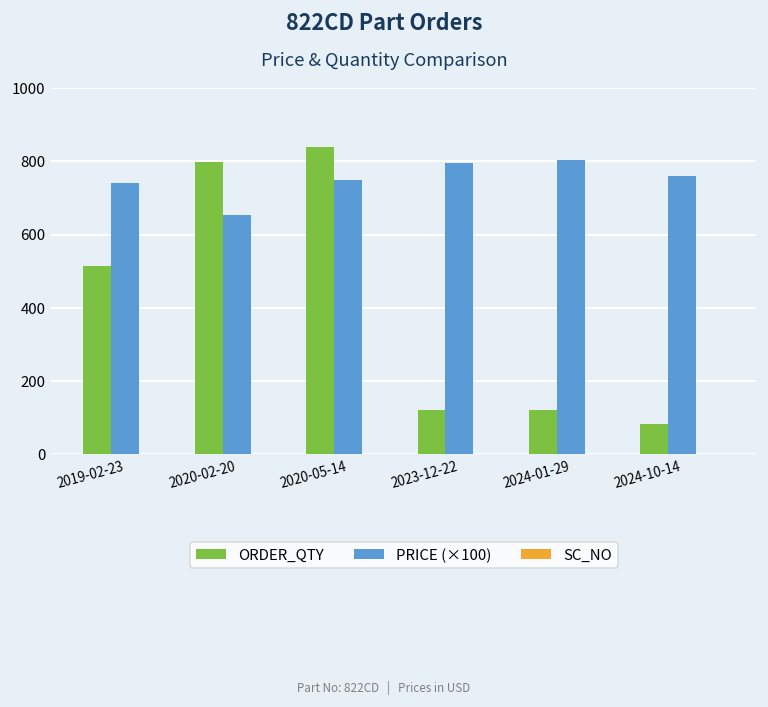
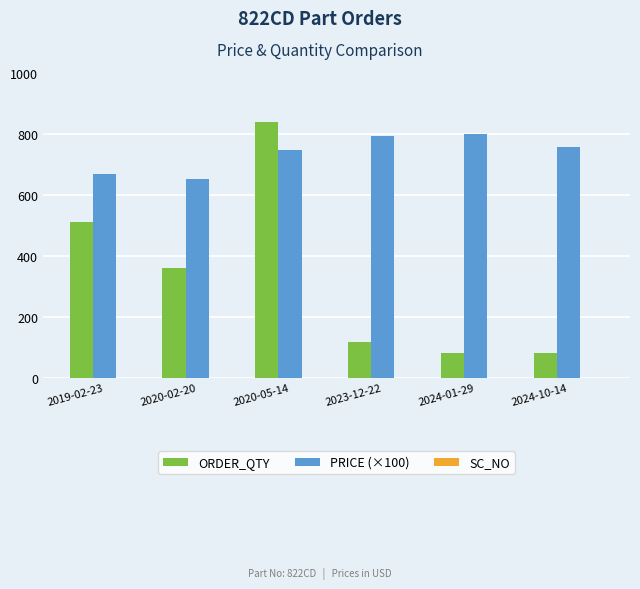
  {
    "ORDER_QTY": {
      "2019-02-23": 510,
-     "2020-02-20": 800,
+     "2020-02-20": 360,
      "2020-05-14": 840,
      "2023-12-22": 120,
-     "2024-01-29": 120,
+     "2024-01-29": 80,
      "2024-10-14": 80
    },
    "PRICE (×100)": {
-     "2019-02-23": 740,
+     "2019-02-23": 670,
      "2020-02-20": 650,
      "2020-05-14": 750,
      "2023-12-22": 800,
      "2024-01-29": 800,
      "2024-10-14": 760
    },
    "SC_NO": {
      "2019-02-23": 0,
      "2020-02-20": 0,
      "2020-05-14": 0,
      "2023-12-22": 0,
      "2024-01-29": 0,
      "2024-10-14": 0
    }
  }
